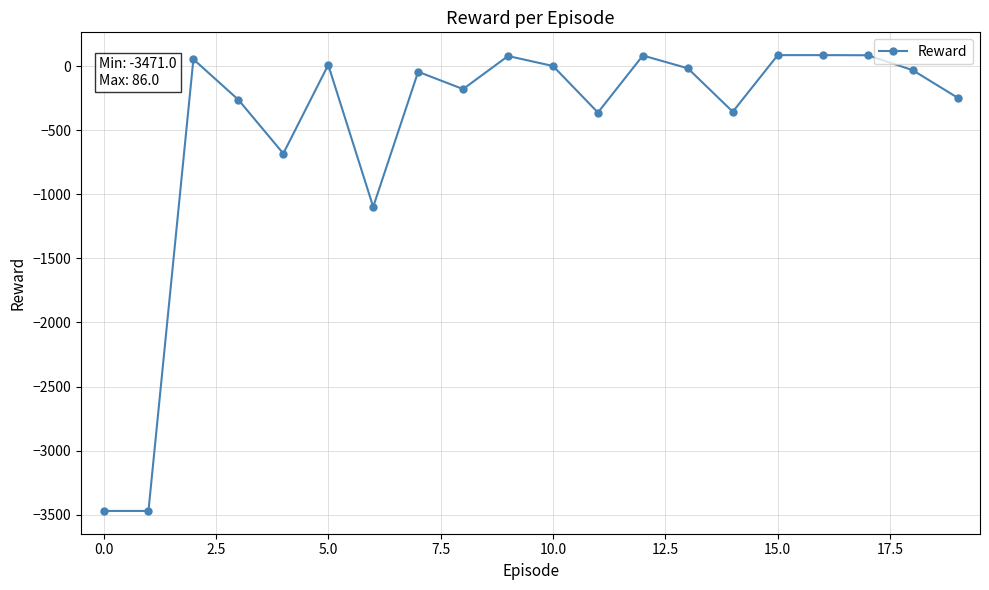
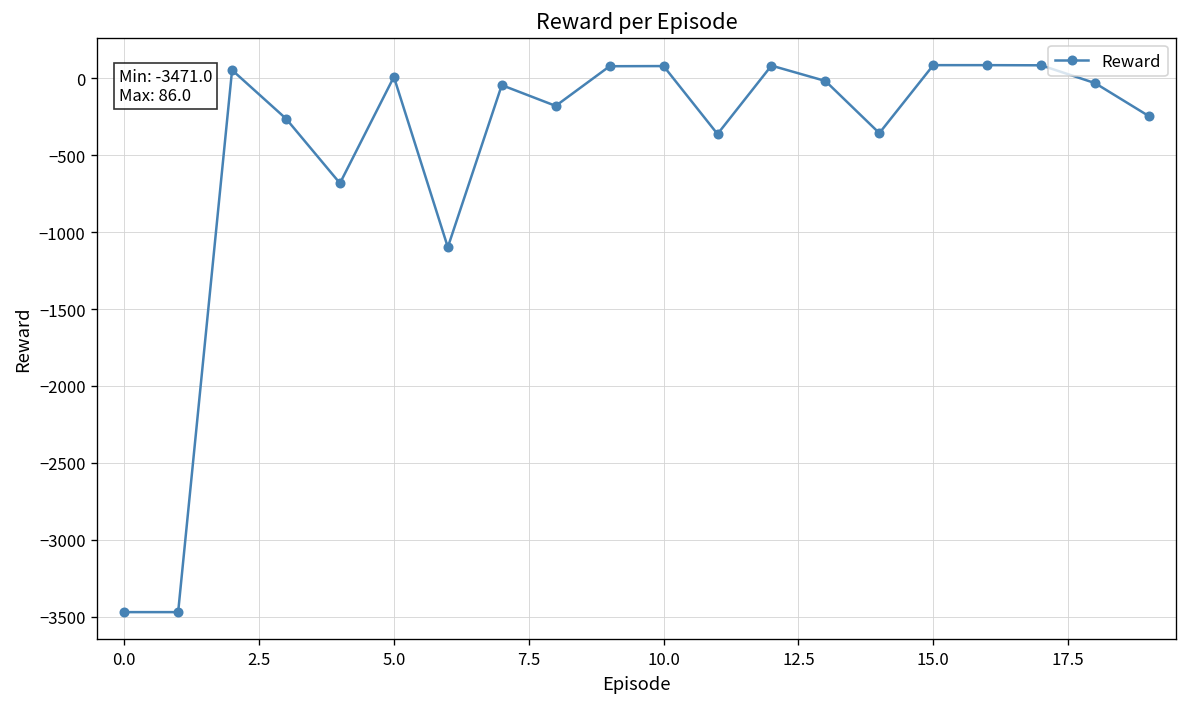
  {
    "0.0": -3470,
    "5.0": 10,
-   "10.0": 0,
+   "10.0": 80,
    "15.0": 90
  }
